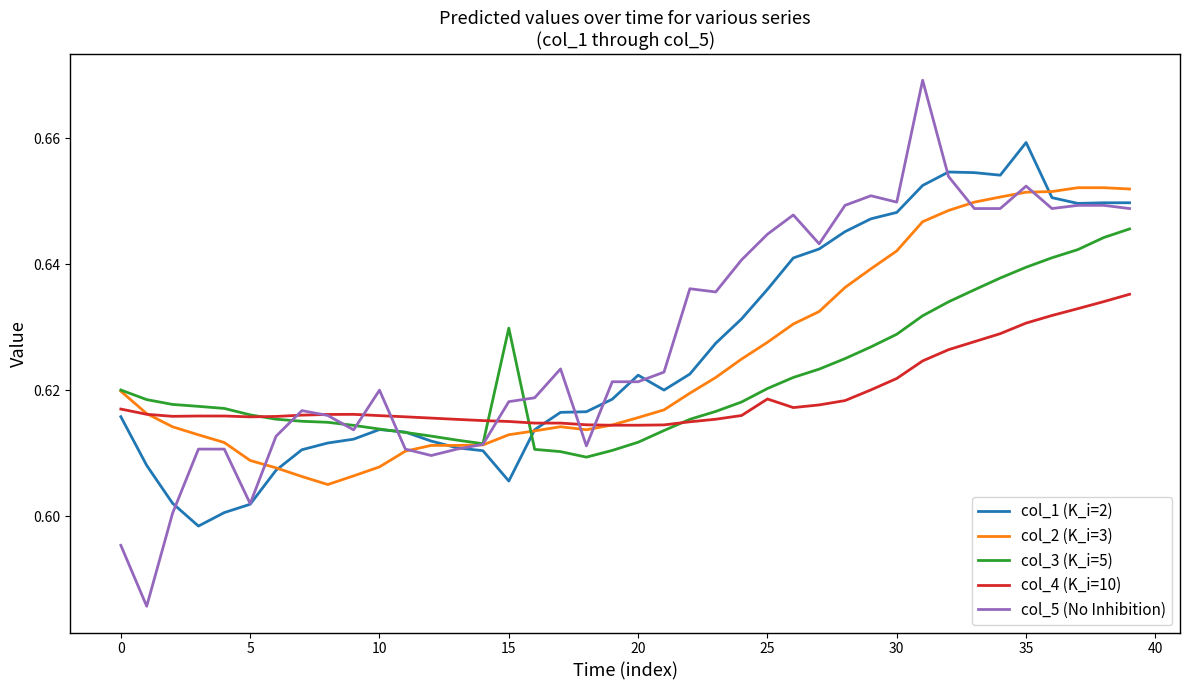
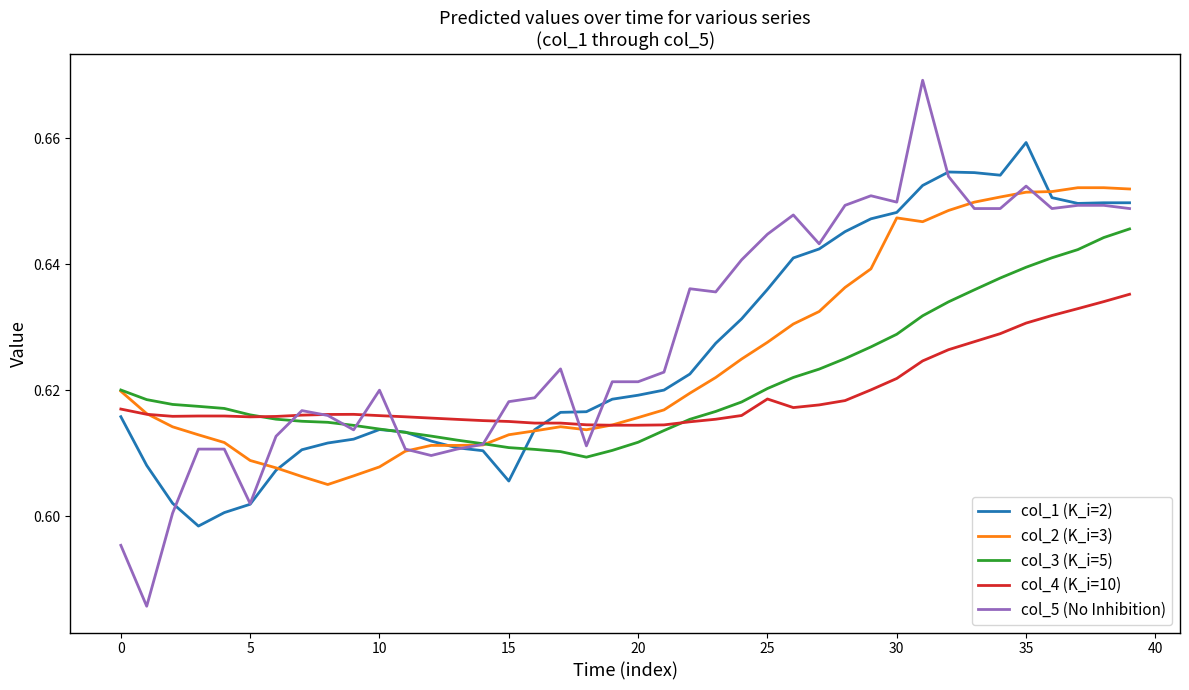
  {
    "col_1 (K_i=2)": {
      "0": 0.616,
      "15": 0.606,
-     "20": 0.622,
+     "20": 0.619,
      "25": 0.636,
      "30": 0.648,
      "35": 0.659
    },
    "col_2 (K_i=3)": {
      "5": 0.609,
      "10": 0.608,
      "15": 0.613,
      "20": 0.616,
      "25": 0.628,
-     "30": 0.642,
+     "30": 0.647,
      "35": 0.651
    },
    "col_3 (K_i=5)": {
-     "15": 0.630,
+     "15": 0.611,
      "20": 0.612,
      "25": 0.620,
      "30": 0.629,
      "35": 0.640
    },
    "col_4 (K_i=10)": {
      "0": 0.617,
      "10": 0.616,
      "15": 0.615,
      "20": 0.614,
      "25": 0.619,
      "30": 0.622,
      "35": 0.631
    },
    "col_5 (No Inhibition)": {
      "0": 0.595,
      "10": 0.620,
      "15": 0.618,
      "20": 0.621,
      "25": 0.645,
      "30": 0.650,
      "35": 0.652
    }
  }
